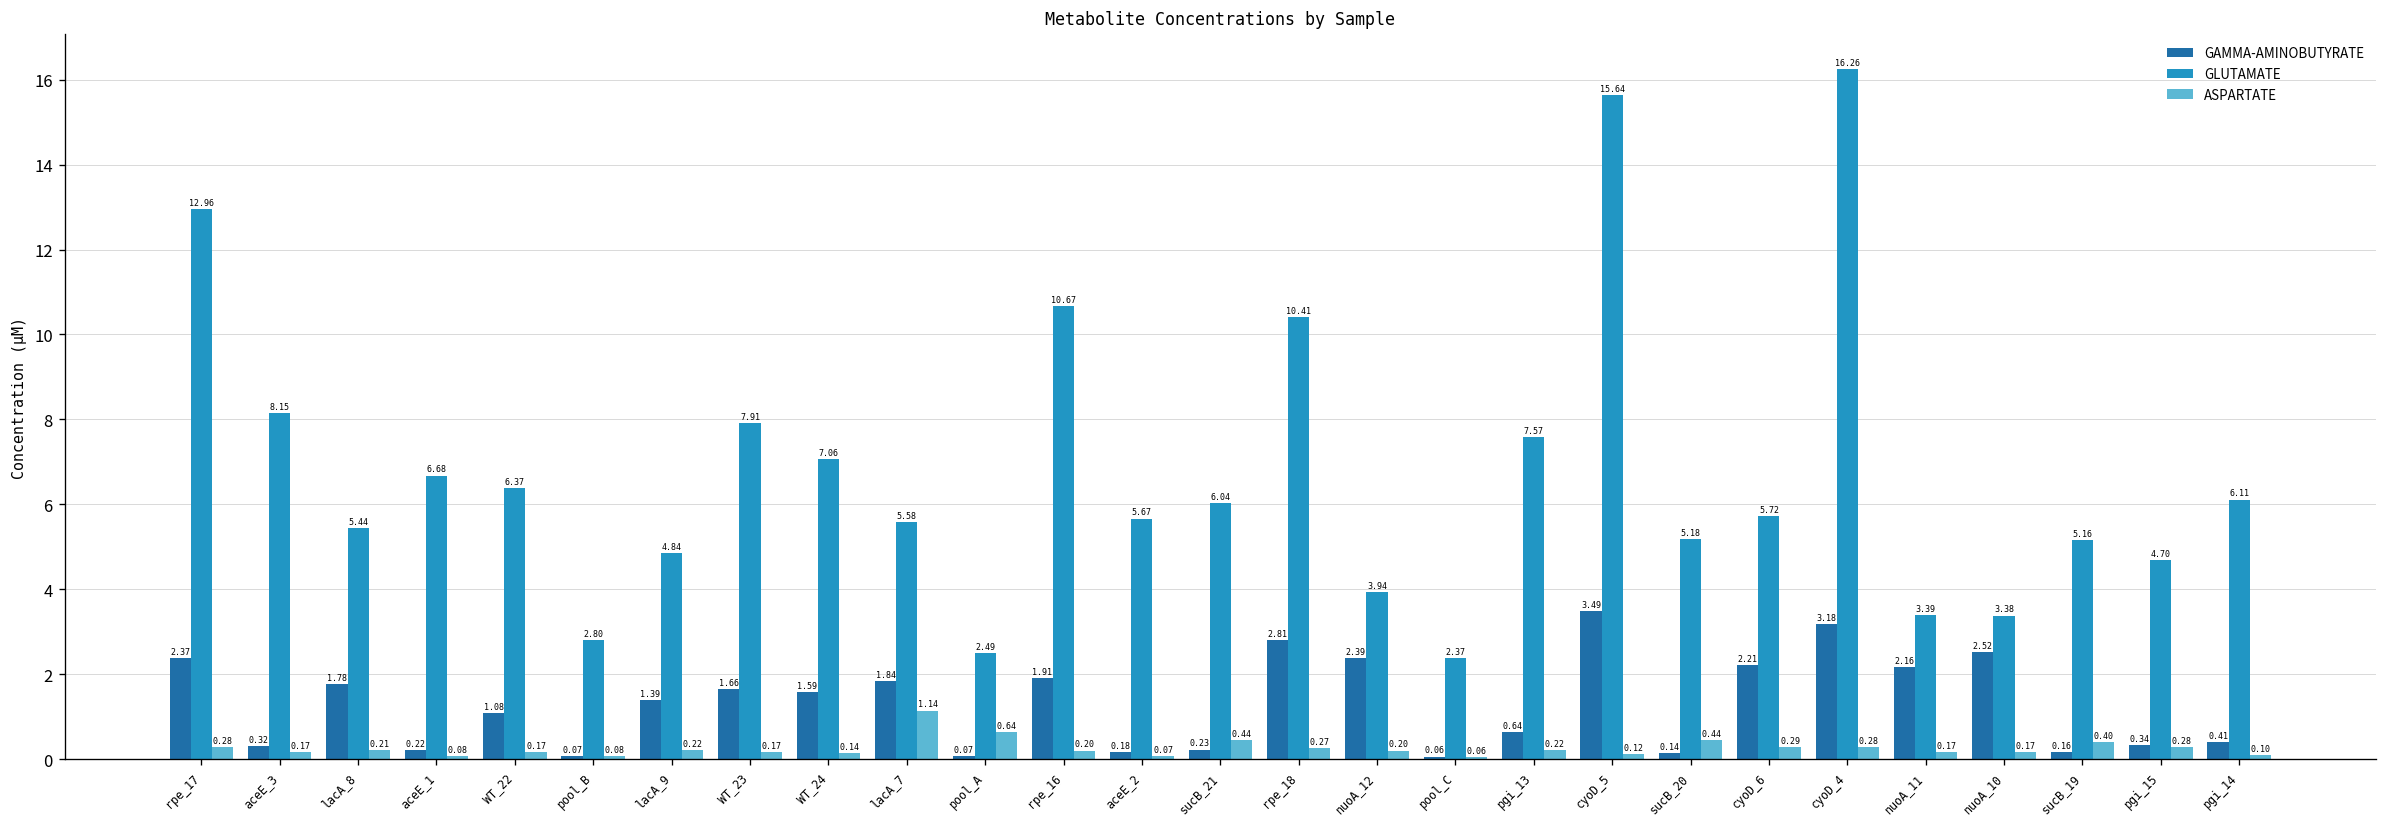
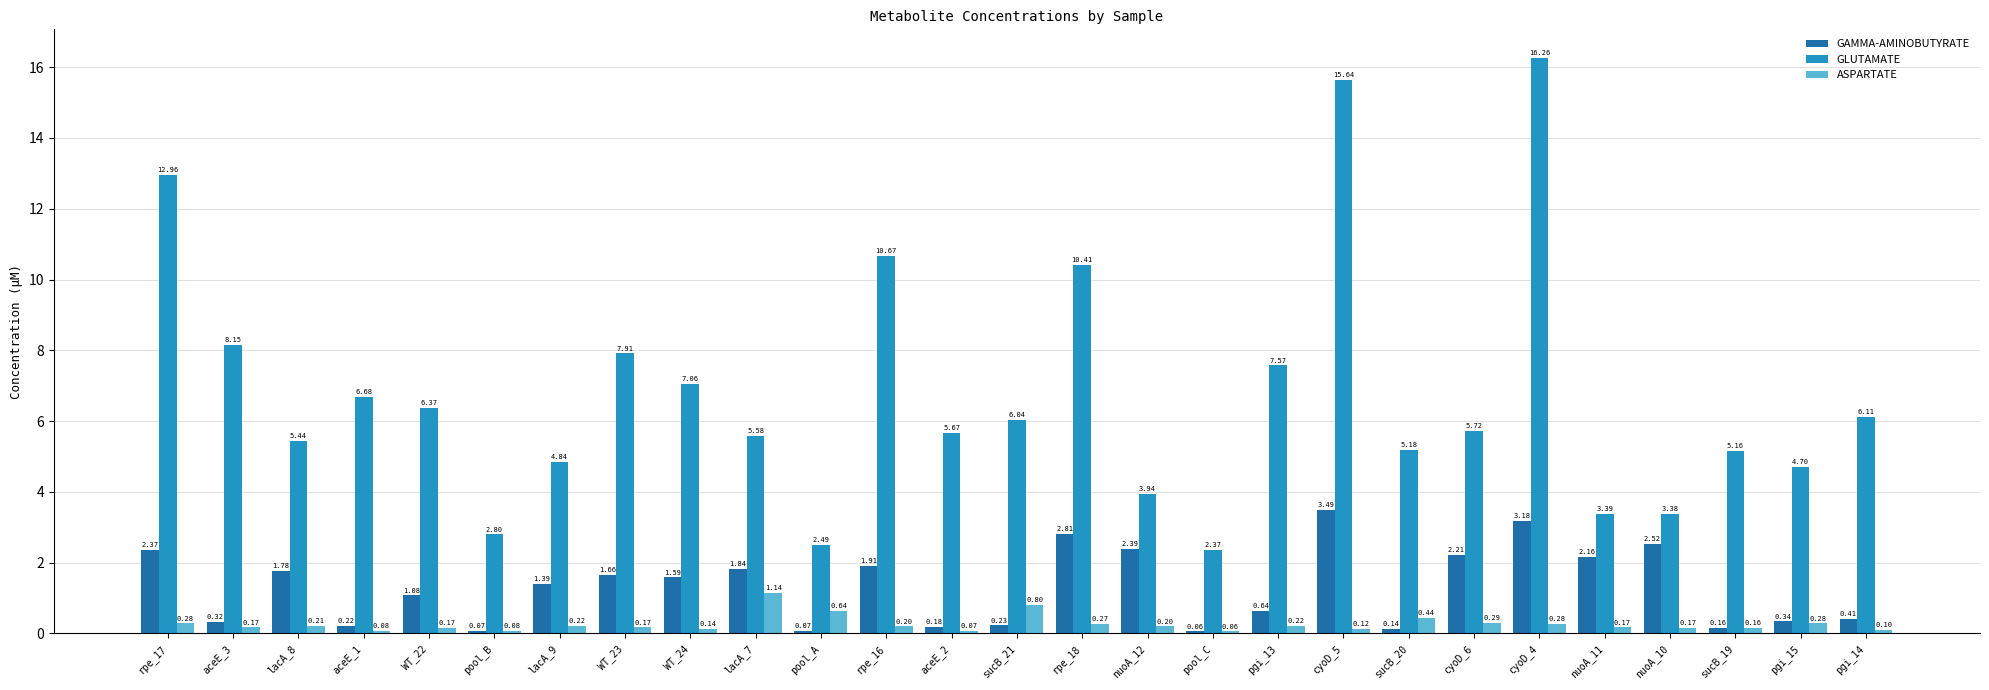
  {
    "ASPARTATE": {
      "rpe_17": 0.28,
      "aceE_3": 0.17,
      "lacA_8": 0.21,
      "aceE_1": 0.08,
      "WT_22": 0.17,
      "pool_B": 0.08,
      "lacA_9": 0.22,
      "WT_23": 0.17,
      "WT_24": 0.14,
      "lacA_7": 1.14,
      "pool_A": 0.64,
      "rpe_16": 0.20,
      "aceE_2": 0.07,
-     "sucB_21": 0.44,
+     "sucB_21": 0.80,
      "rpe_18": 0.27,
      "nuoA_12": 0.20,
      "pool_C": 0.06,
      "pgi_13": 0.22,
      "cyoD_5": 0.12,
      "sucB_20": 0.44,
      "cyoD_6": 0.29,
      "cyoD_4": 0.28,
      "nuoA_11": 0.17,
      "nuoA_10": 0.17,
-     "sucB_19": 0.40,
+     "sucB_19": 0.16,
      "pgi_15": 0.28,
      "pgi_14": 0.10
    }
  }
